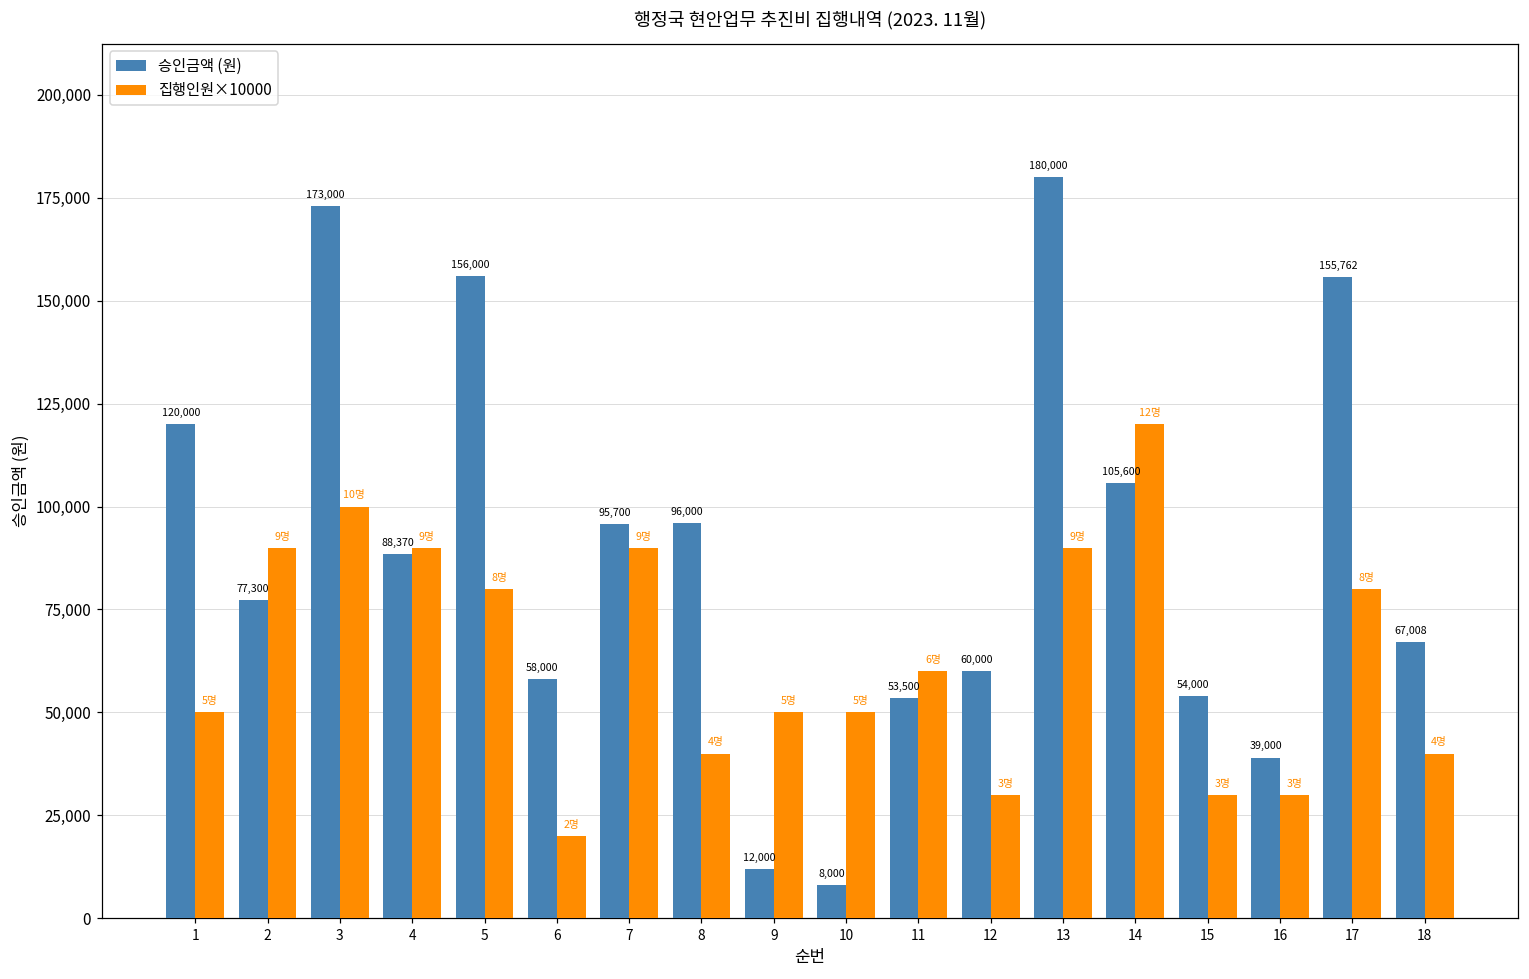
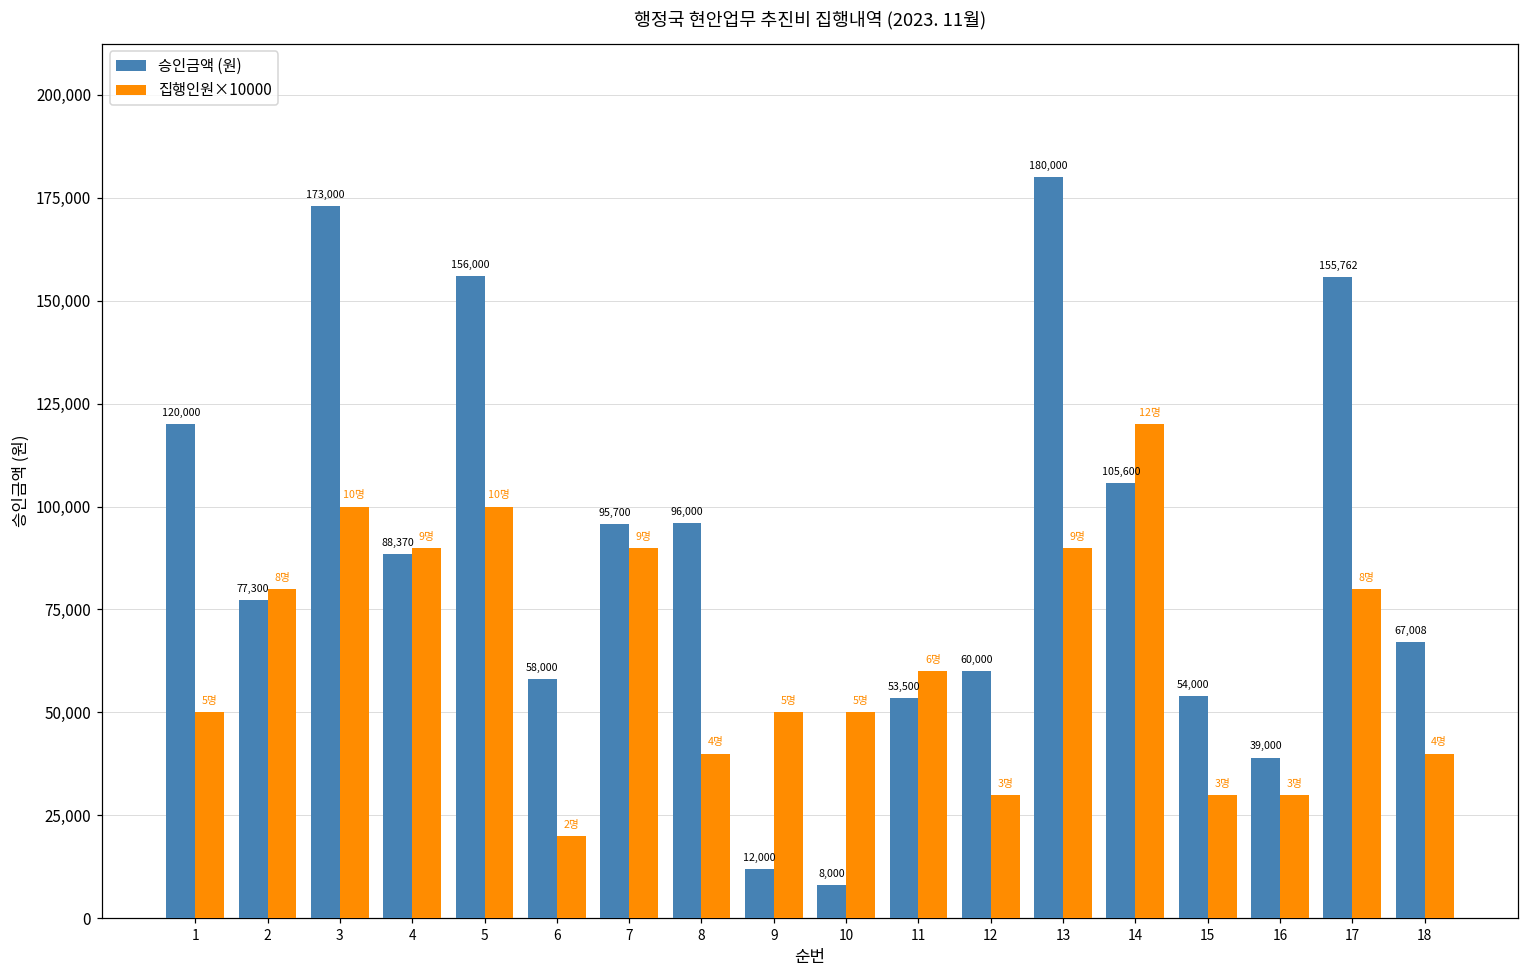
  {
    "승인금액 (원)": {
      "1": "120,000",
      "2": "77,300",
      "3": "173,000",
      "4": "88,370",
      "5": "156,000",
      "6": "58,000",
      "7": "95,700",
      "8": "96,000",
      "9": "12,000",
      "10": "8,000",
      "11": "53,500",
      "12": "60,000",
      "13": "180,000",
      "14": "105,600",
      "15": "54,000",
      "16": "39,000",
      "17": "155,762",
      "18": "67,008"
    },
    "집행인원×10000": {
-     "2": "9명",
-     "5": "8명"
+     "2": "8명",
+     "5": "10명"
    }
  }
